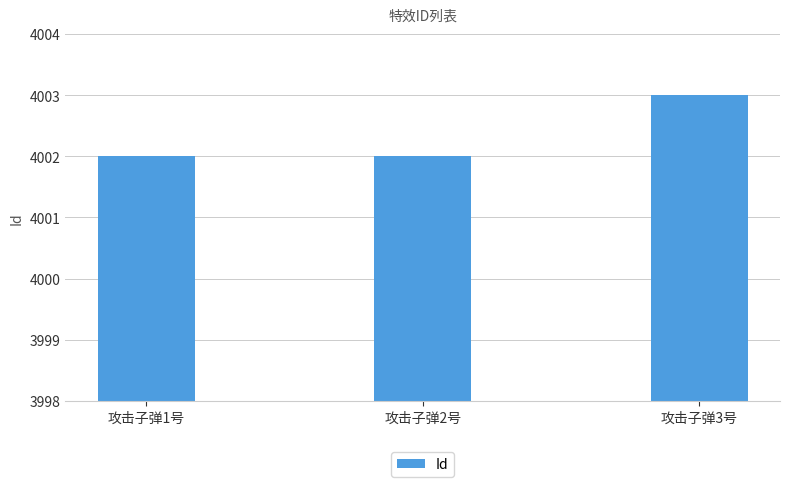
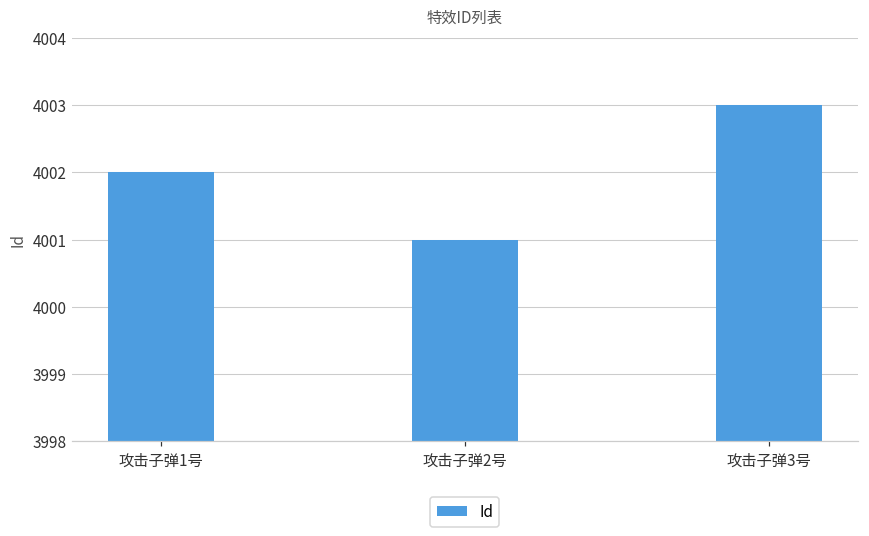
  {
    "攻击子弹1号": 4002,
-   "攻击子弹2号": 4002,
+   "攻击子弹2号": 4001,
    "攻击子弹3号": 4003
  }
